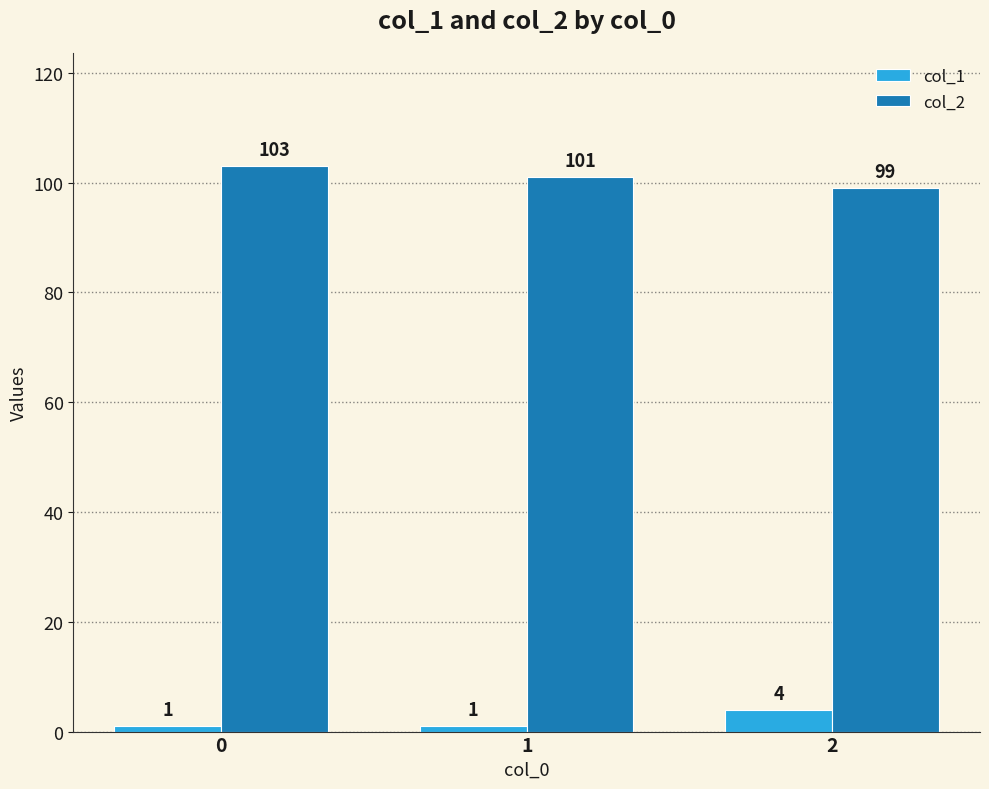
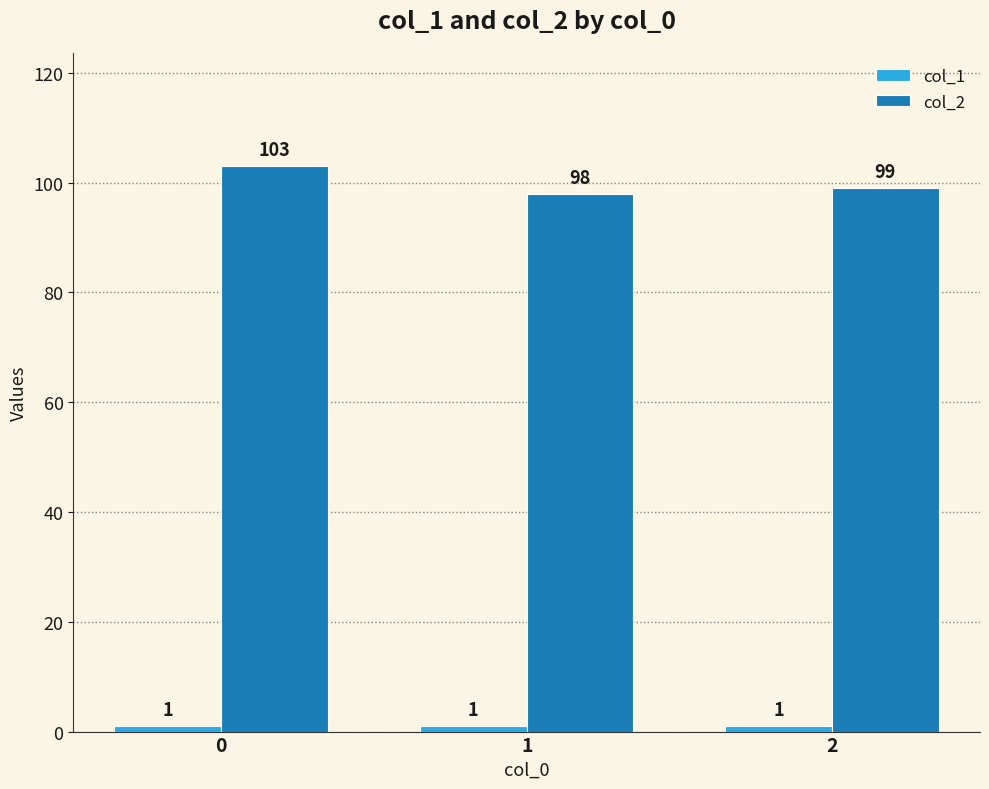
  {
    "col_1": {
      "0": 1,
      "1": 1,
-     "2": 4
+     "2": 1
    },
    "col_2": {
      "0": 103,
-     "1": 101,
+     "1": 98,
      "2": 99
    }
  }
